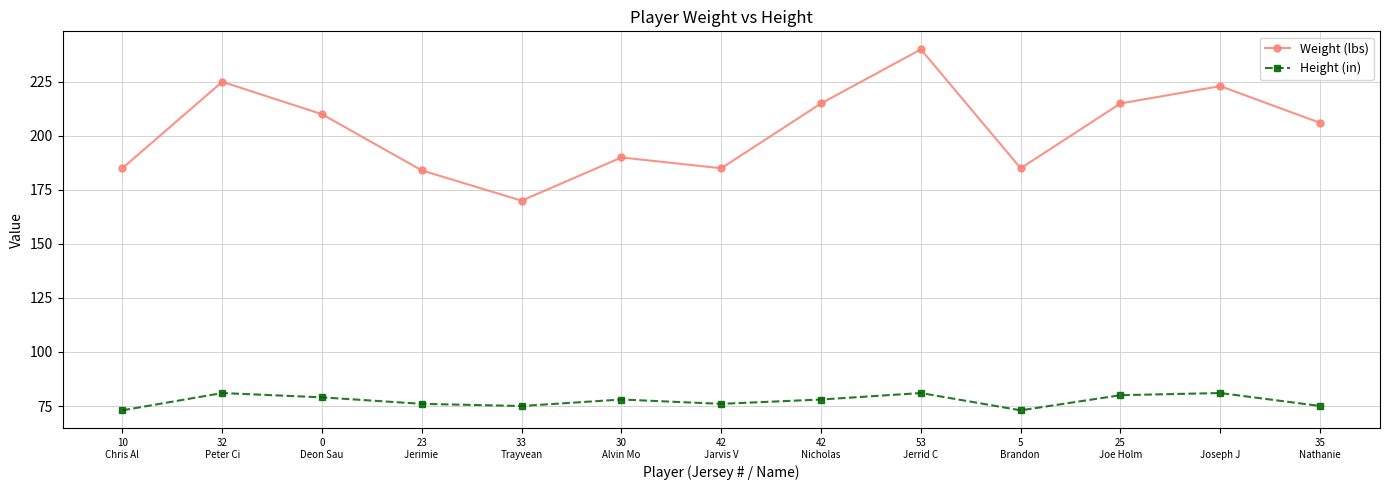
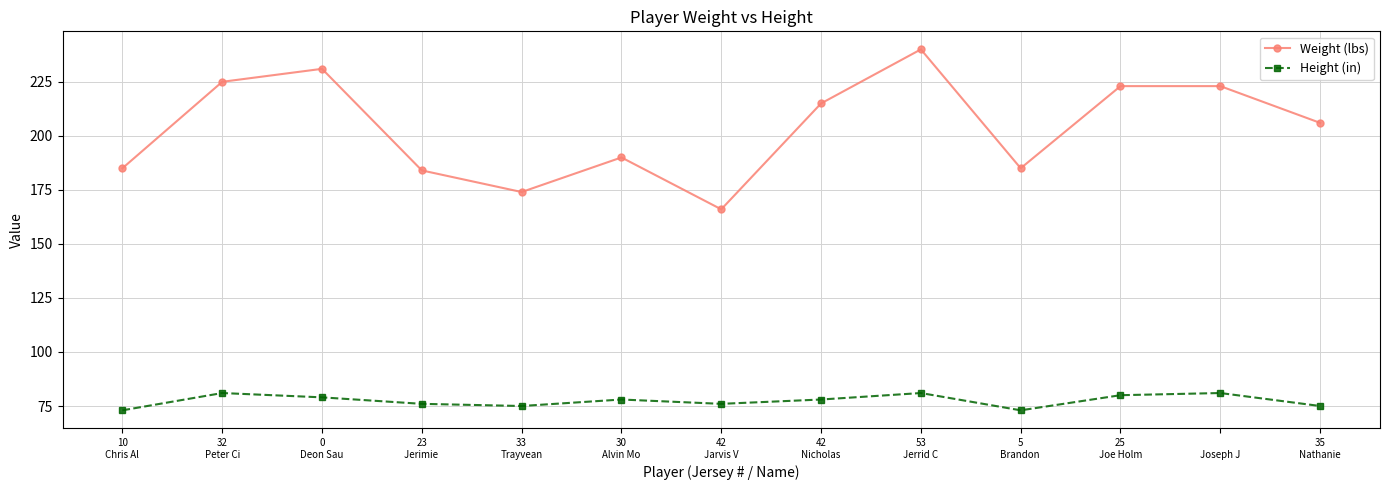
  {
    "Weight (lbs)": {
      "10 Chris Al": 185,
      "32 Peter Ci": 225,
-     "0 Deon Sau": 210,
+     "0 Deon Sau": 231,
      "23 Jerimie": 184,
-     "33 Trayvean": 170,
+     "33 Trayvean": 174,
      "30 Alvin Mo": 190,
-     "42 Jarvis V": 185,
+     "42 Jarvis V": 166,
      "42 Nicholas": 215,
      "53 Jerrid C": 240,
      "5 Brandon": 185,
-     "25 Joe Holm": 215,
+     "25 Joe Holm": 223,
      "Joseph J": 223,
      "35 Nathanie": 206
    },
    "Height (in)": {
      "10 Chris Al": 73,
      "32 Peter Ci": 81,
      "0 Deon Sau": 79,
      "23 Jerimie": 76,
      "33 Trayvean": 75,
      "30 Alvin Mo": 78,
      "42 Jarvis V": 76,
      "42 Nicholas": 78,
      "53 Jerrid C": 81,
      "5 Brandon": 73,
      "25 Joe Holm": 80,
      "Joseph J": 81,
      "35 Nathanie": 75
    }
  }
